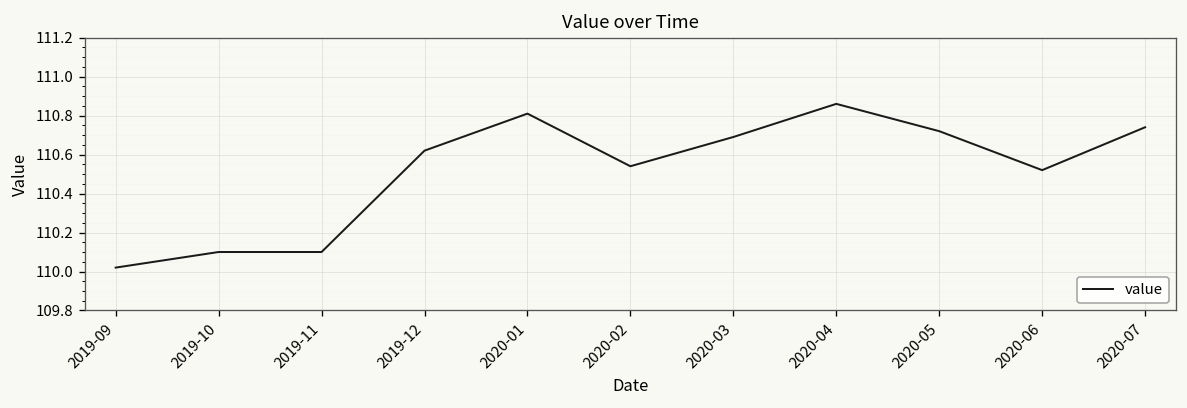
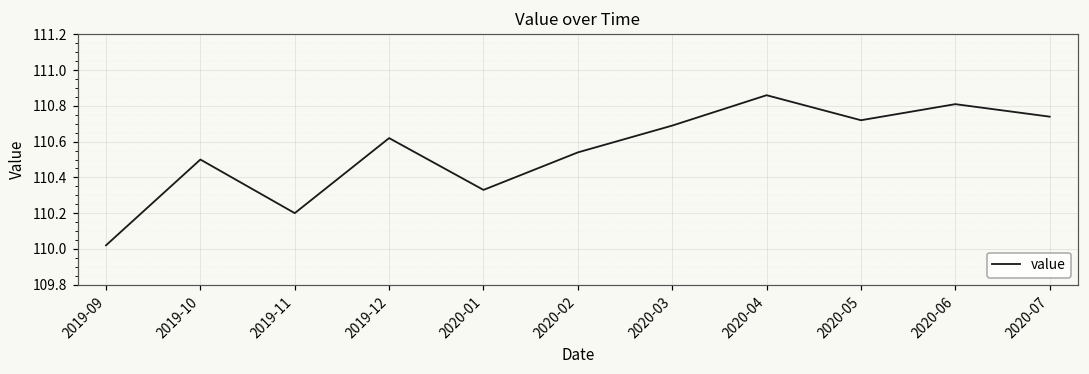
  {
    "2019-09": 110.02,
-   "2019-10": 110.1,
-   "2019-11": 110.1,
+   "2019-10": 110.5,
+   "2019-11": 110.2,
    "2019-12": 110.62,
-   "2020-01": 110.81,
+   "2020-01": 110.33,
    "2020-02": 110.54,
    "2020-03": 110.69,
    "2020-04": 110.86,
    "2020-05": 110.72,
-   "2020-06": 110.52,
+   "2020-06": 110.81,
    "2020-07": 110.74
  }
